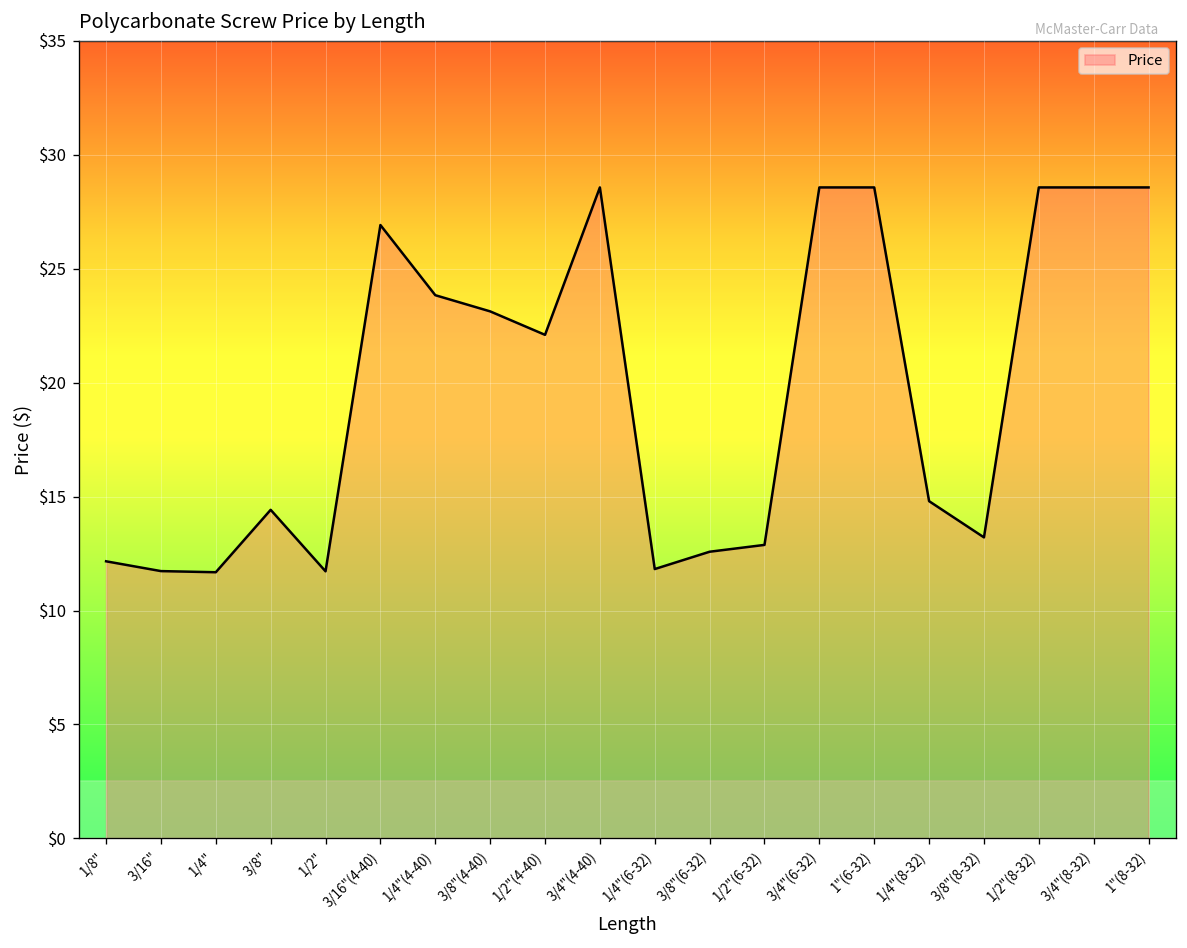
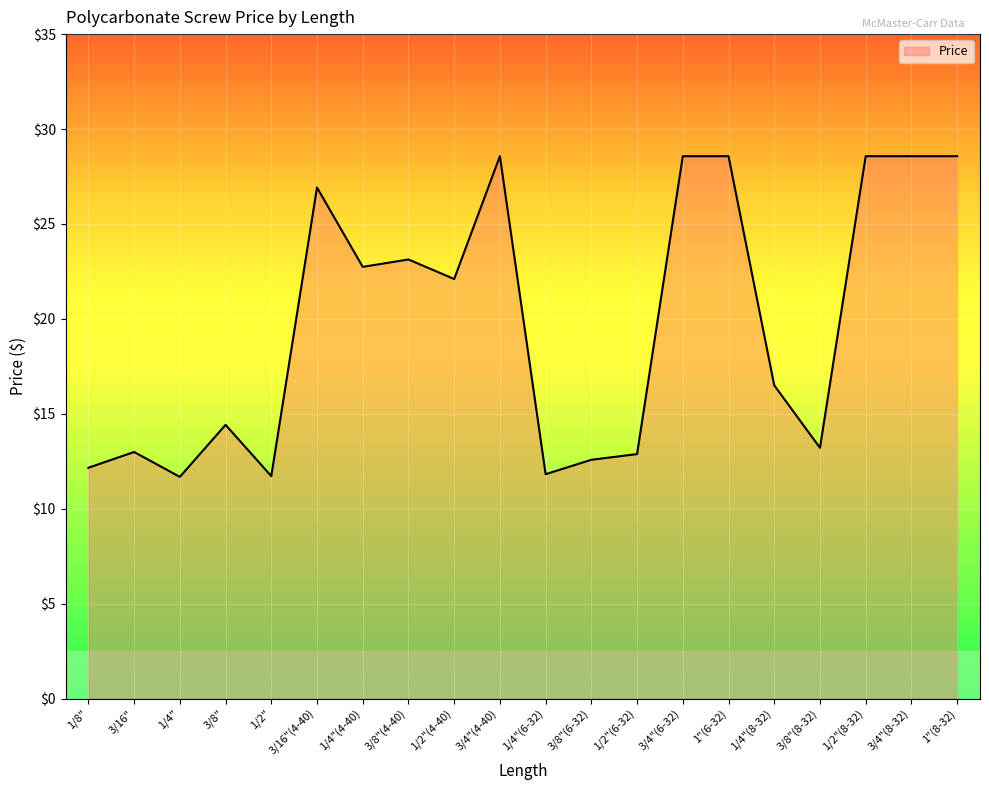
  {
    "1/8\"": "$12.2",
-   "3/16\"": "$11.7",
+   "3/16\"": "$13.0",
    "1/4\"": "$11.7",
    "3/8\"": "$14.4",
    "1/2\"": "$11.7",
    "3/16\"(4-40)": "$26.9",
-   "1/4\"(4-40)": "$23.8",
+   "1/4\"(4-40)": "$22.7",
    "3/8\"(4-40)": "$23.1",
    "1/2\"(4-40)": "$22.1",
    "3/4\"(4-40)": "$28.6",
    "1/4\"(6-32)": "$11.8",
    "3/8\"(6-32)": "$12.6",
    "1/2\"(6-32)": "$12.9",
    "3/4\"(6-32)": "$28.6",
    "1\"(6-32)": "$28.6",
-   "1/4\"(8-32)": "$14.8",
+   "1/4\"(8-32)": "$16.5",
    "3/8\"(8-32)": "$13.2",
    "1/2\"(8-32)": "$28.6",
    "3/4\"(8-32)": "$28.6",
    "1\"(8-32)": "$28.6"
  }
